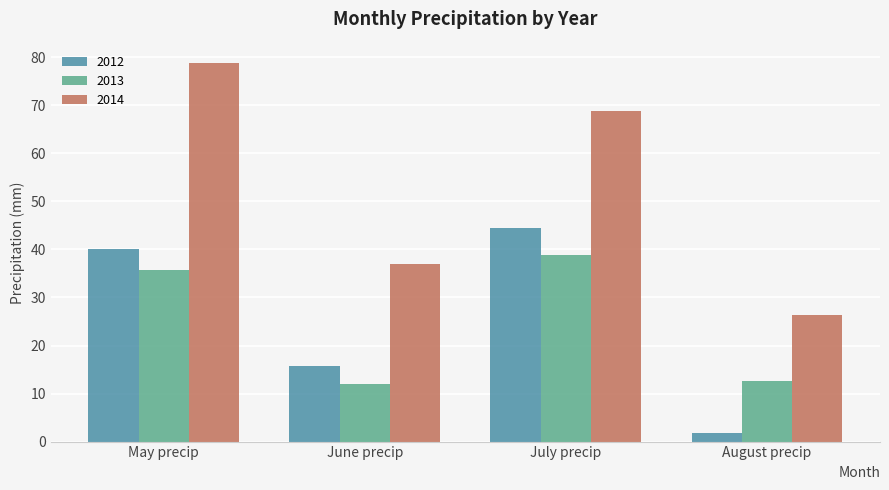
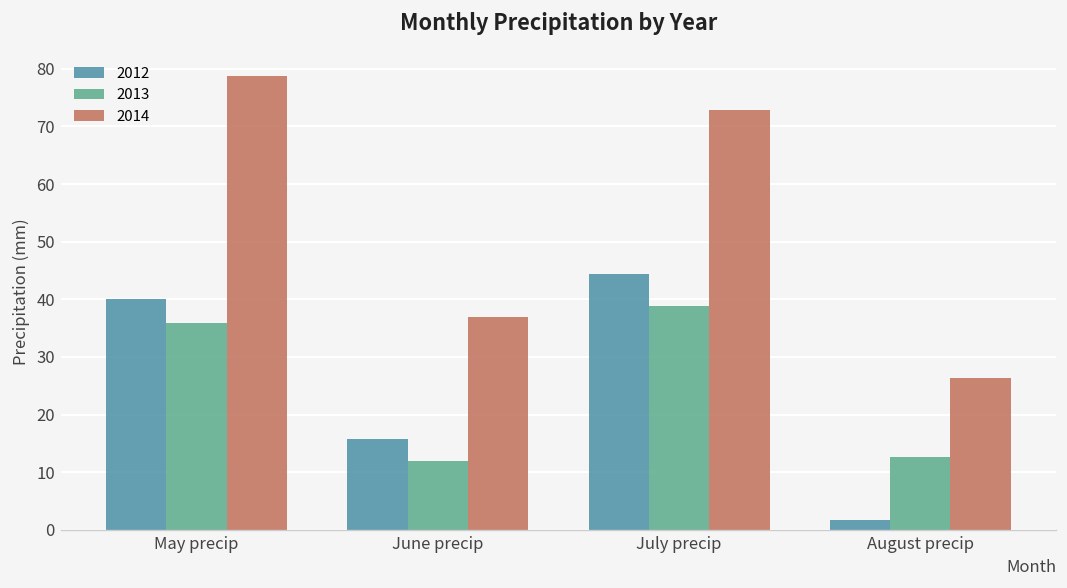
  {
    "2014": {
      "May precip": 79,
      "June precip": 37,
-     "July precip": 69,
+     "July precip": 73,
      "August precip": 26
    }
  }
